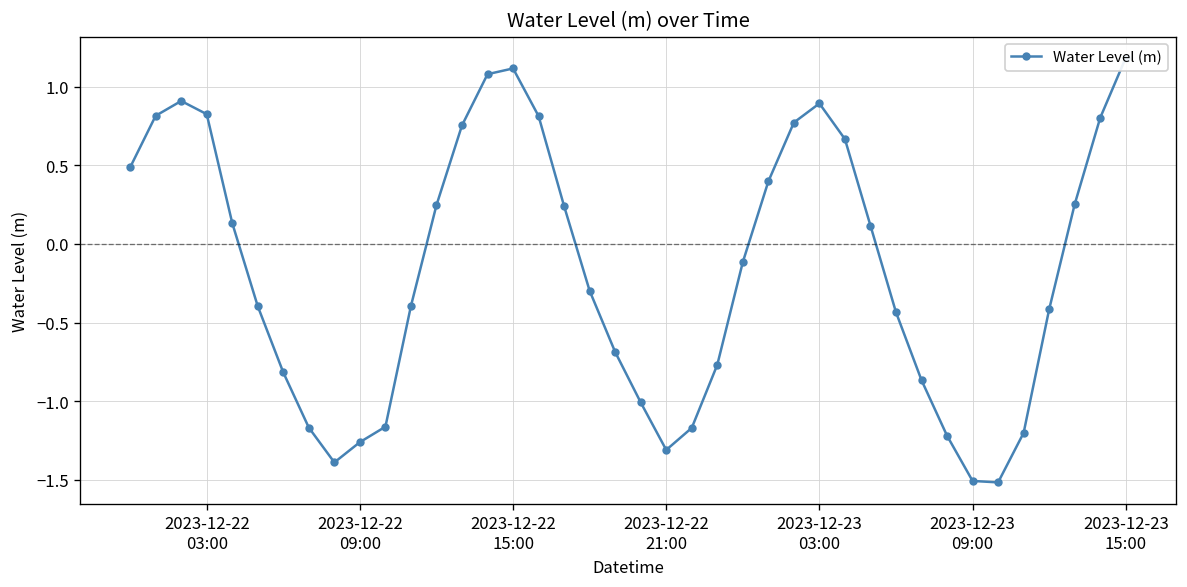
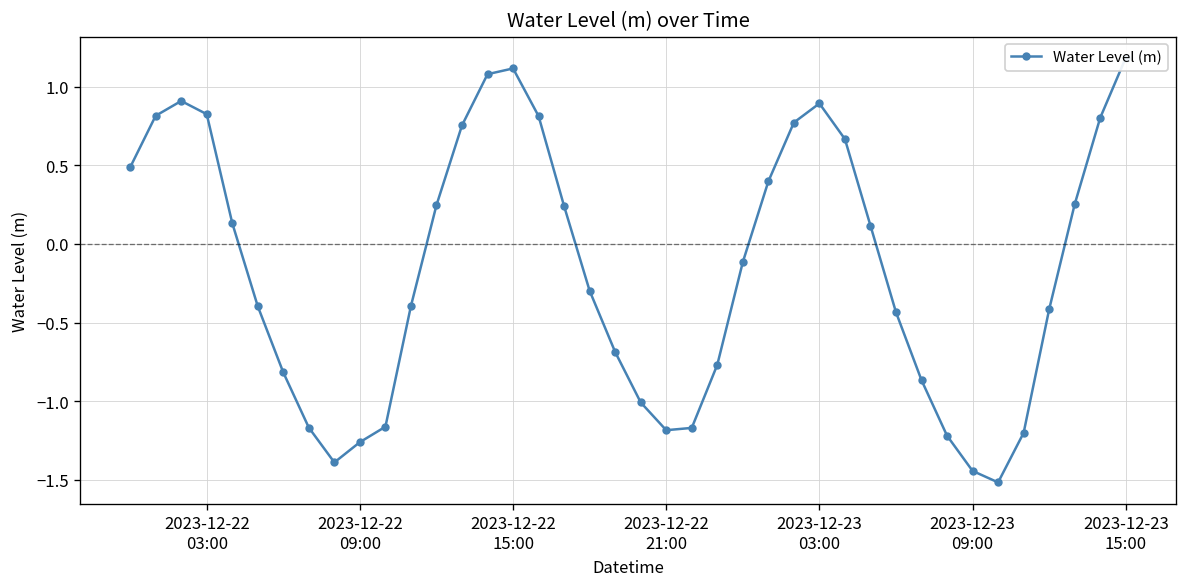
  {
    "2023-12-22 03:00": 0.82,
    "2023-12-22 09:00": -1.26,
    "2023-12-22 15:00": 1.12,
-   "2023-12-22 21:00": -1.31,
+   "2023-12-22 21:00": -1.18,
    "2023-12-23 03:00": 0.89,
-   "2023-12-23 09:00": -1.51
+   "2023-12-23 09:00": -1.44
  }
